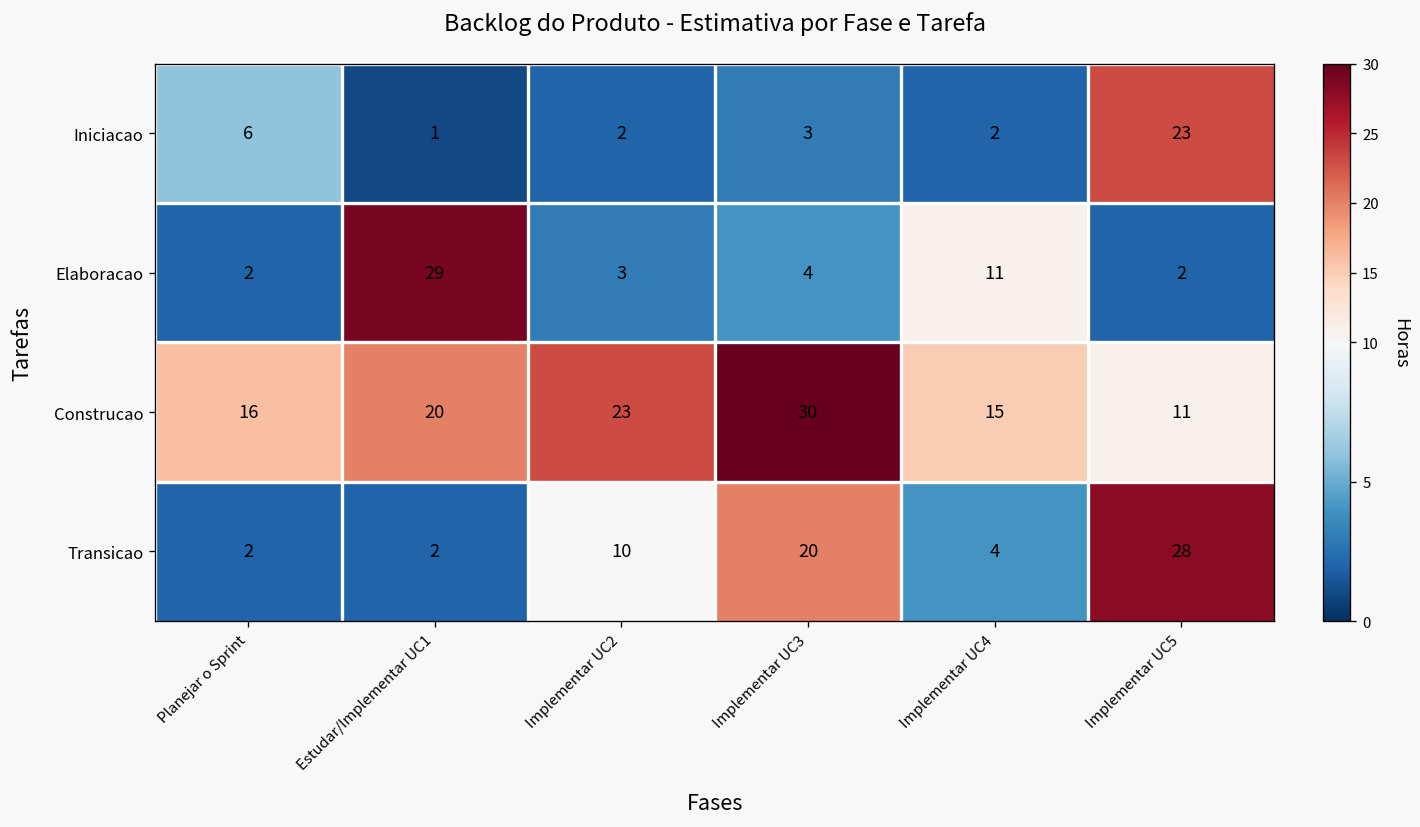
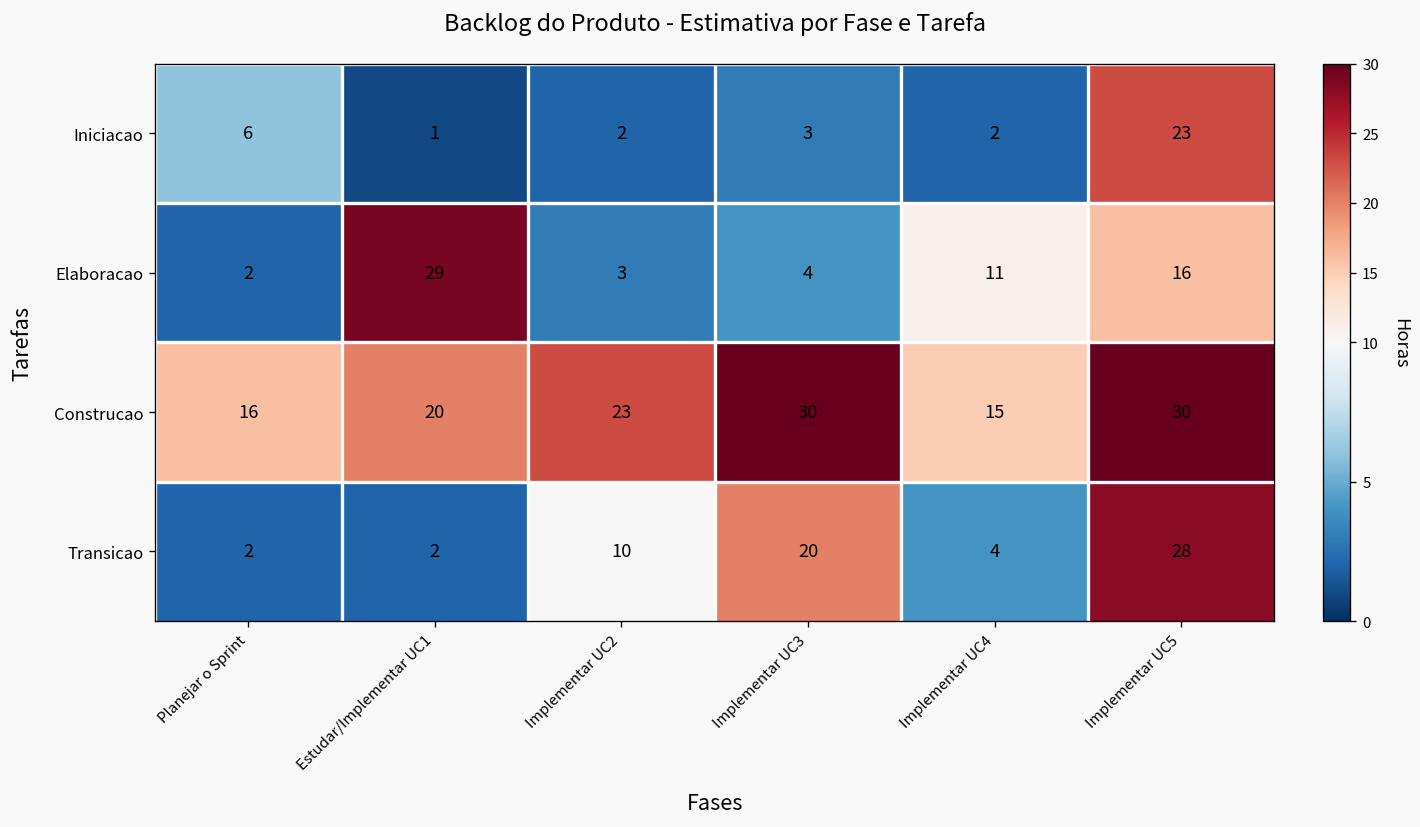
  {
    "Iniciacao": {
      "Planejar o Sprint": 6,
      "Estudar/Implementar UC1": 1,
      "Implementar UC2": 2,
      "Implementar UC3": 3,
      "Implementar UC4": 2,
      "Implementar UC5": 23
    },
    "Elaboracao": {
      "Planejar o Sprint": 2,
      "Estudar/Implementar UC1": 29,
      "Implementar UC2": 3,
      "Implementar UC3": 4,
      "Implementar UC4": 11,
-     "Implementar UC5": 2
+     "Implementar UC5": 16
    },
    "Construcao": {
      "Planejar o Sprint": 16,
      "Estudar/Implementar UC1": 20,
      "Implementar UC2": 23,
      "Implementar UC3": 30,
      "Implementar UC4": 15,
-     "Implementar UC5": 11
+     "Implementar UC5": 30
    },
    "Transicao": {
      "Planejar o Sprint": 2,
      "Estudar/Implementar UC1": 2,
      "Implementar UC2": 10,
      "Implementar UC3": 20,
      "Implementar UC4": 4,
      "Implementar UC5": 28
    }
  }
